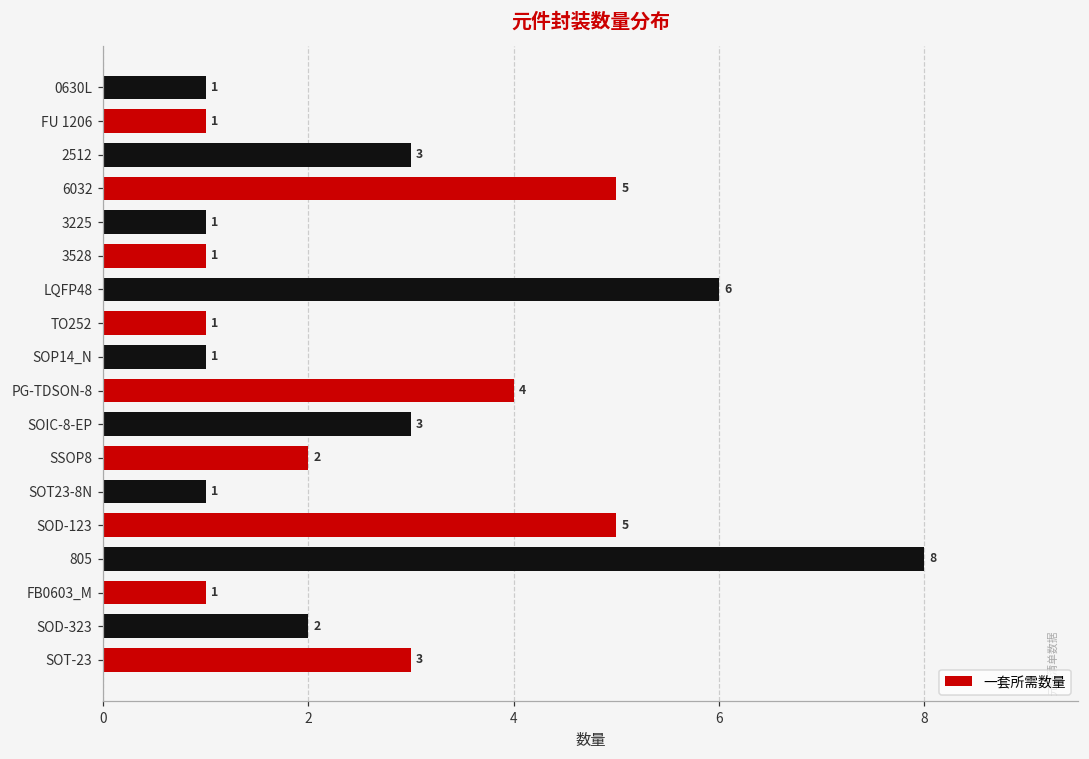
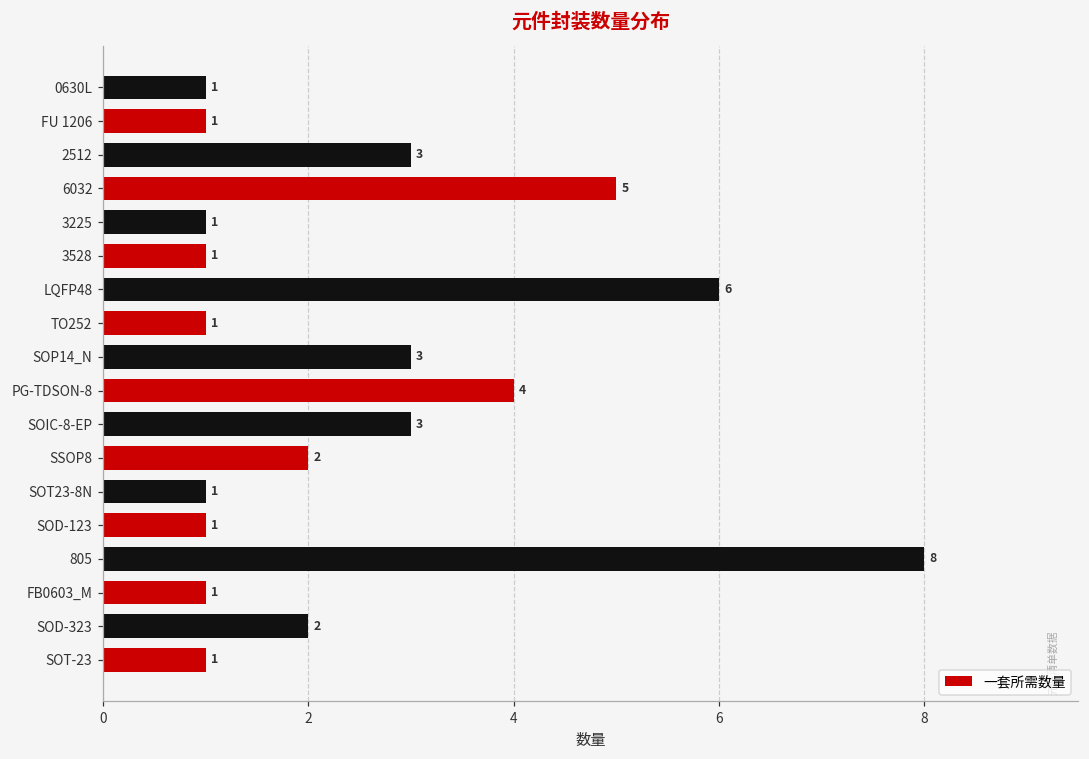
  {
    "0630L": 1,
    "FU 1206": 1,
    "2512": 3,
    "6032": 5,
    "3225": 1,
    "3528": 1,
    "LQFP48": 6,
    "TO252": 1,
-   "SOP14_N": 1,
+   "SOP14_N": 3,
    "PG-TDSON-8": 4,
    "SOIC-8-EP": 3,
    "SSOP8": 2,
    "SOT23-8N": 1,
-   "SOD-123": 5,
+   "SOD-123": 1,
    "805": 8,
    "FB0603_M": 1,
    "SOD-323": 2,
-   "SOT-23": 3
+   "SOT-23": 1
  }
